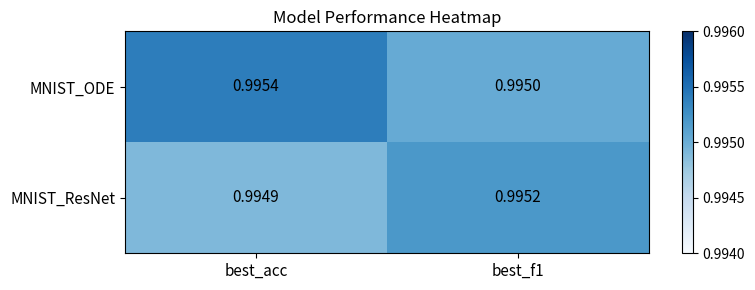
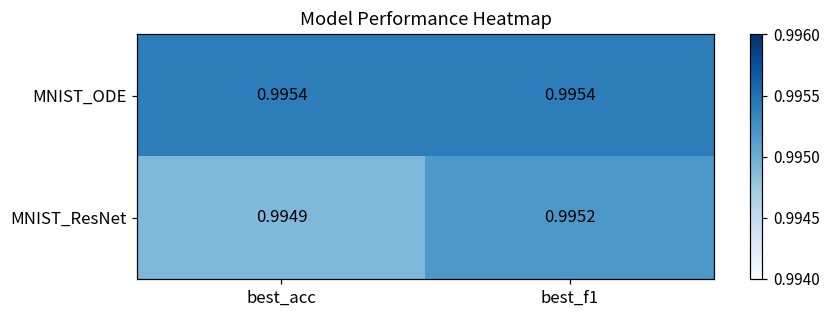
  {
    "MNIST_ODE": {
      "best_acc": 0.9954,
-     "best_f1": 0.9950
+     "best_f1": 0.9954
    },
    "MNIST_ResNet": {
      "best_acc": 0.9949,
      "best_f1": 0.9952
    }
  }
